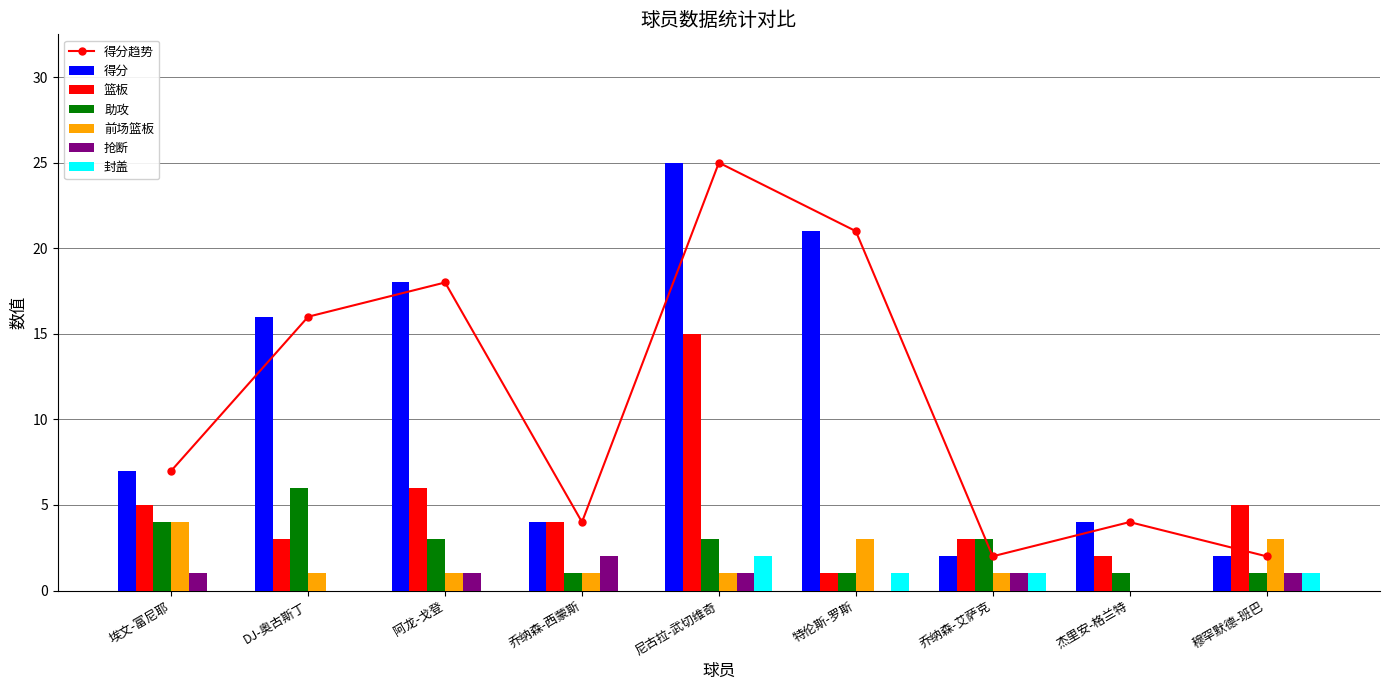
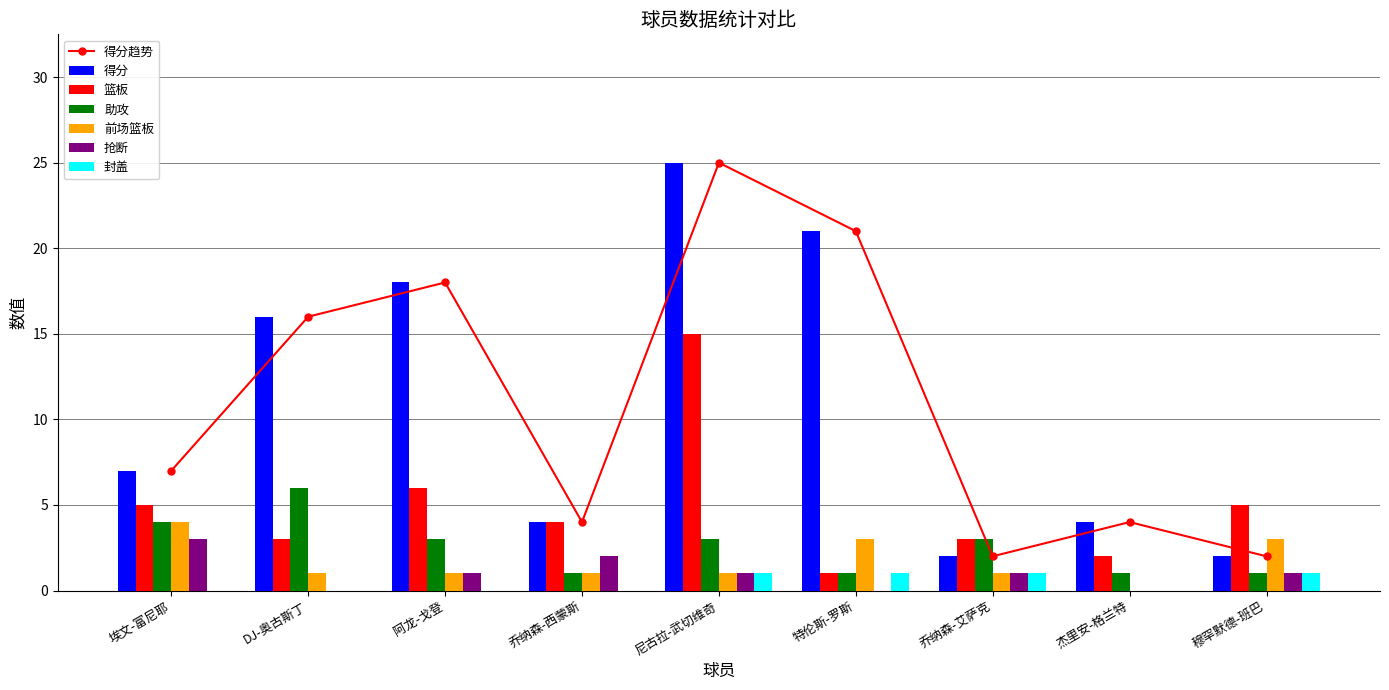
  {
    "得分": {
      "埃文-富尼耶": 7,
      "DJ-奥古斯丁": 16,
      "阿龙-戈登": 18,
      "乔纳森-西蒙斯": 4,
      "尼古拉-武切维奇": 25,
      "特伦斯-罗斯": 21,
      "乔纳森-艾萨克": 2,
      "杰里安-格兰特": 4,
      "穆罕默德-班巴": 2
    },
    "助攻": {
      "埃文-富尼耶": 4,
      "DJ-奥古斯丁": 6,
      "阿龙-戈登": 3,
      "乔纳森-西蒙斯": 1,
      "尼古拉-武切维奇": 3,
      "特伦斯-罗斯": 1,
      "乔纳森-艾萨克": 3,
      "杰里安-格兰特": 1,
      "穆罕默德-班巴": 1
    },
    "前场篮板": {
      "埃文-富尼耶": 4,
      "DJ-奥古斯丁": 1,
      "阿龙-戈登": 1,
      "乔纳森-西蒙斯": 1,
      "尼古拉-武切维奇": 1,
      "特伦斯-罗斯": 3,
      "乔纳森-艾萨克": 1,
      "杰里安-格兰特": 0,
      "穆罕默德-班巴": 3
    },
    "抢断": {
-     "埃文-富尼耶": 1,
+     "埃文-富尼耶": 3,
      "DJ-奥古斯丁": 0,
      "阿龙-戈登": 1,
      "乔纳森-西蒙斯": 2,
      "尼古拉-武切维奇": 1,
      "特伦斯-罗斯": 0,
      "乔纳森-艾萨克": 1,
      "杰里安-格兰特": 0,
      "穆罕默德-班巴": 1
    },
    "封盖": {
      "埃文-富尼耶": 0,
      "DJ-奥古斯丁": 0,
      "阿龙-戈登": 0,
      "乔纳森-西蒙斯": 0,
-     "尼古拉-武切维奇": 2,
+     "尼古拉-武切维奇": 1,
      "特伦斯-罗斯": 1,
      "乔纳森-艾萨克": 1,
      "杰里安-格兰特": 0,
      "穆罕默德-班巴": 1
    }
  }
